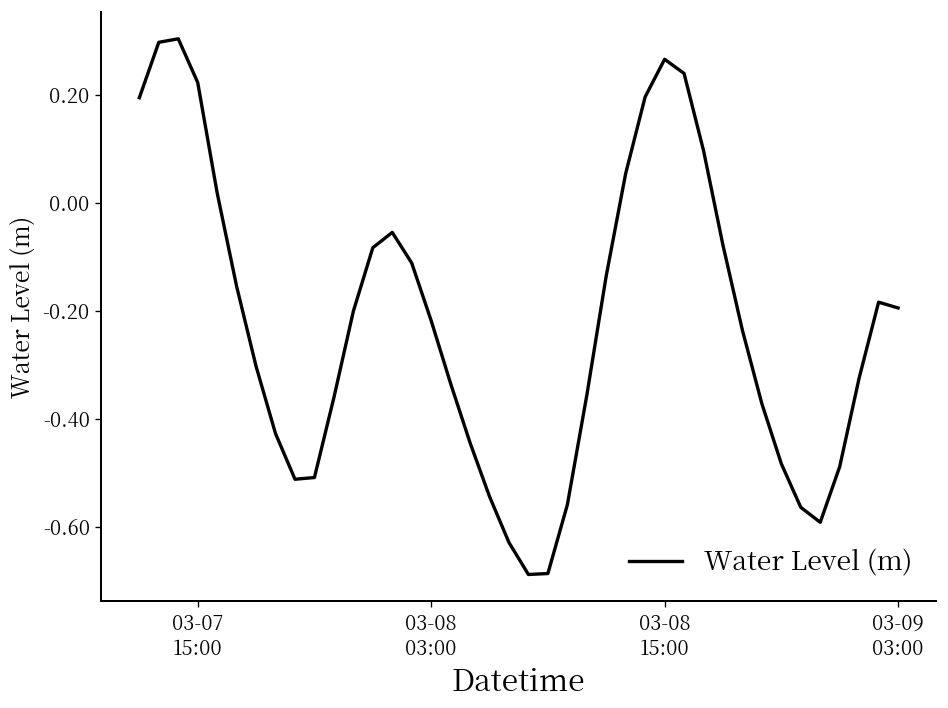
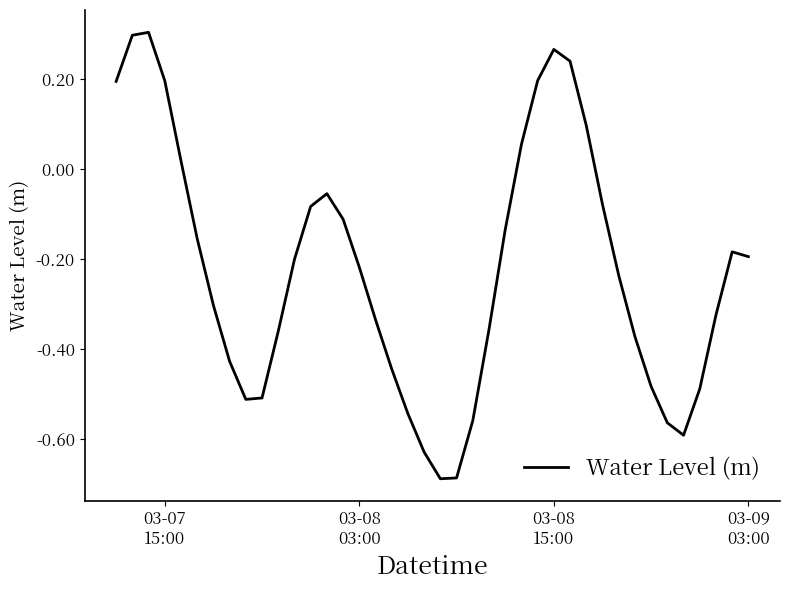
  {
-   "03-07 15:00": 0.22,
+   "03-07 15:00": 0.20,
    "03-08 03:00": -0.22,
    "03-08 15:00": 0.27,
    "03-09 03:00": -0.19
  }
